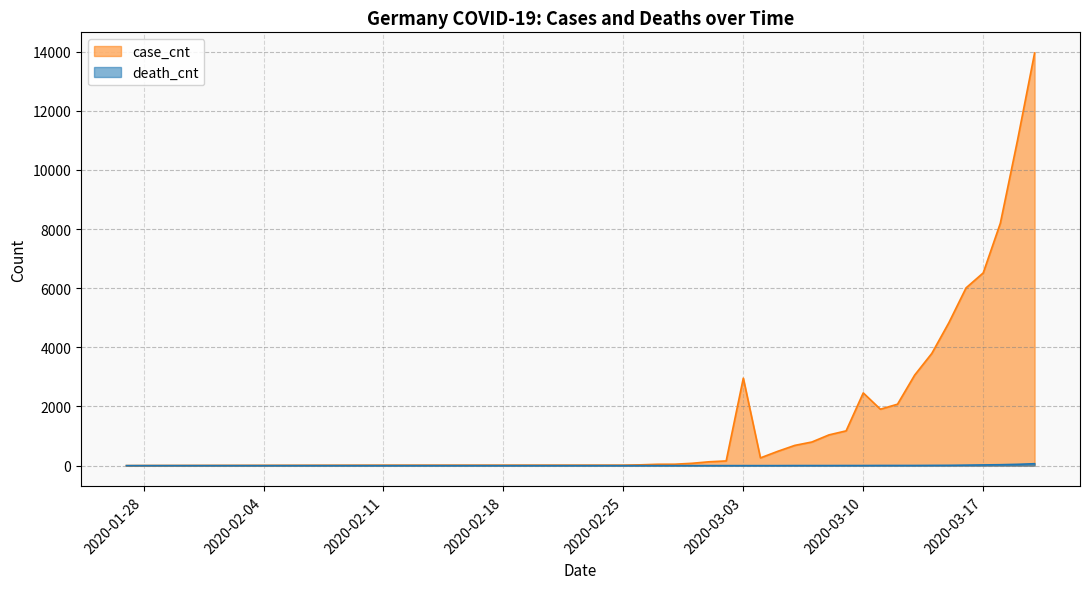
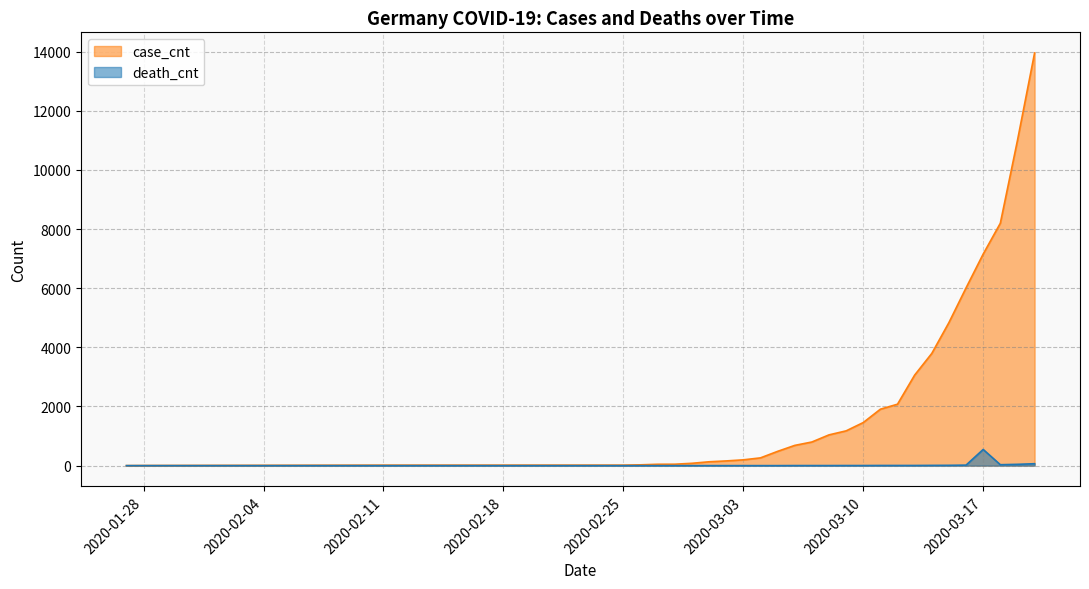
  {
    "case_cnt": {
-     "2020-03-03": 3000,
-     "2020-03-10": 2500,
-     "2020-03-17": 6500
+     "2020-03-03": 200,
+     "2020-03-10": 1500,
+     "2020-03-17": 7200
    },
    "death_cnt": {
      "2020-03-03": 0,
      "2020-03-10": 0,
-     "2020-03-17": 0
+     "2020-03-17": 500
    }
  }
